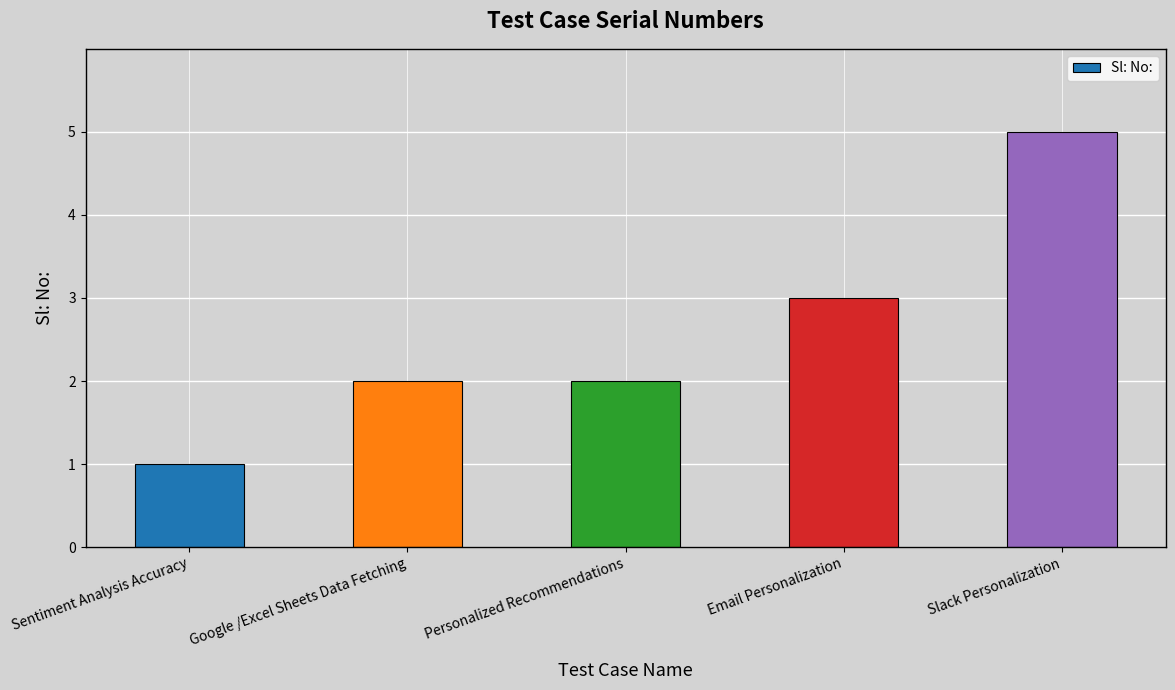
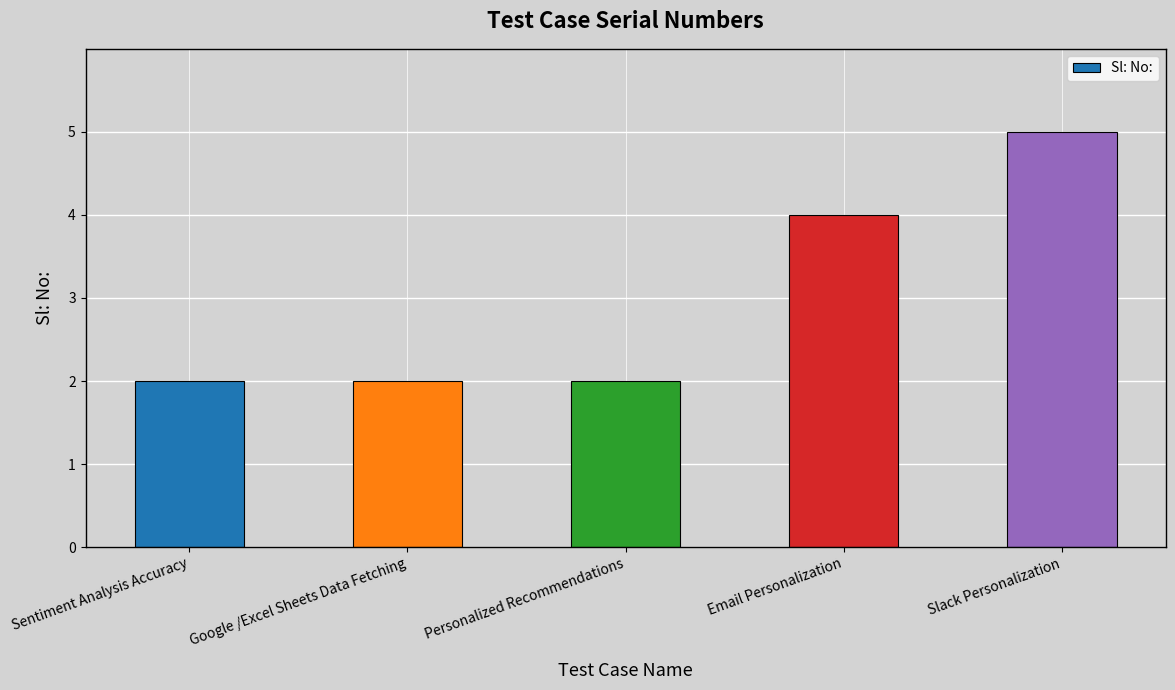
  {
-   "Sentiment Analysis Accuracy": 1,
+   "Sentiment Analysis Accuracy": 2,
    "Google /Excel Sheets Data Fetching": 2,
    "Personalized Recommendations": 2,
-   "Email Personalization": 3,
+   "Email Personalization": 4,
    "Slack Personalization": 5
  }
